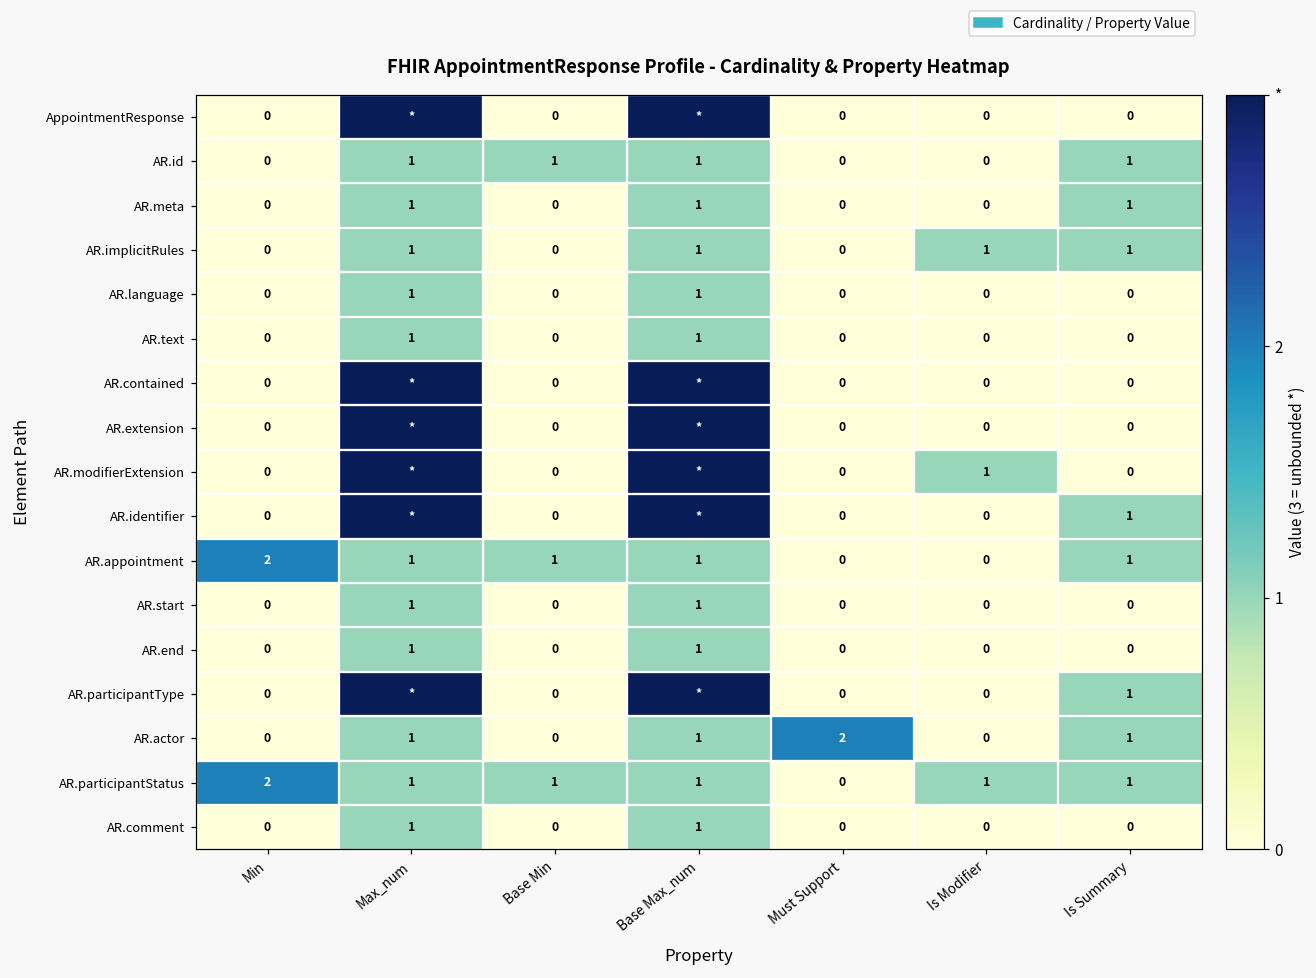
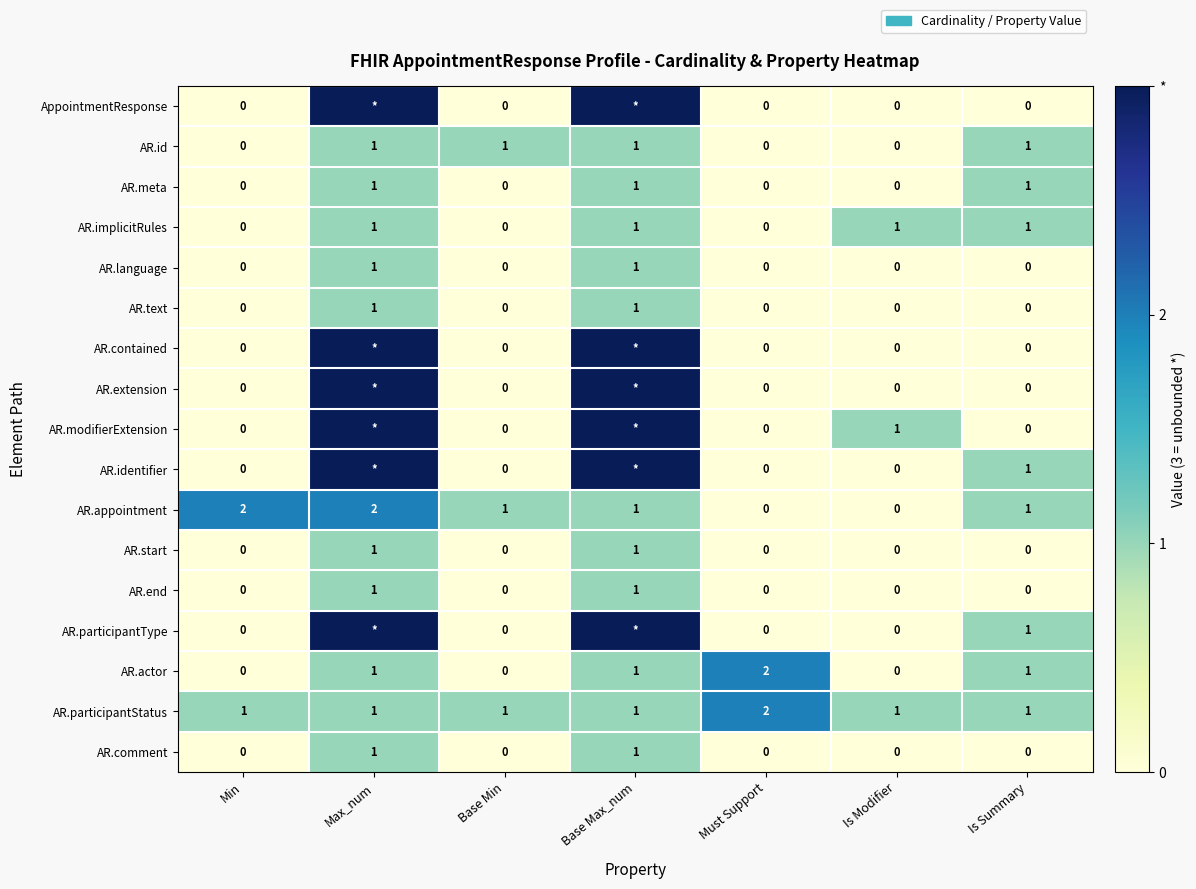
  {
    "AppointmentResponse": {
      "Min": 0,
      "Base Min": 0,
      "Must Support": 0,
      "Is Modifier": 0,
      "Is Summary": 0
    },
    "AR.id": {
      "Min": 0,
      "Max_num": 1,
      "Base Min": 1,
      "Base Max_num": 1,
      "Must Support": 0,
      "Is Modifier": 0,
      "Is Summary": 1
    },
    "AR.meta": {
      "Min": 0,
      "Max_num": 1,
      "Base Min": 0,
      "Base Max_num": 1,
      "Must Support": 0,
      "Is Modifier": 0,
      "Is Summary": 1
    },
    "AR.implicitRules": {
      "Min": 0,
      "Max_num": 1,
      "Base Min": 0,
      "Base Max_num": 1,
      "Must Support": 0,
      "Is Modifier": 1,
      "Is Summary": 1
    },
    "AR.language": {
      "Min": 0,
      "Max_num": 1,
      "Base Min": 0,
      "Base Max_num": 1,
      "Must Support": 0,
      "Is Modifier": 0,
      "Is Summary": 0
    },
    "AR.text": {
      "Min": 0,
      "Max_num": 1,
      "Base Min": 0,
      "Base Max_num": 1,
      "Must Support": 0,
      "Is Modifier": 0,
      "Is Summary": 0
    },
    "AR.contained": {
      "Min": 0,
      "Base Min": 0,
      "Must Support": 0,
      "Is Modifier": 0,
      "Is Summary": 0
    },
    "AR.extension": {
      "Min": 0,
      "Base Min": 0,
      "Must Support": 0,
      "Is Modifier": 0,
      "Is Summary": 0
    },
    "AR.modifierExtension": {
      "Min": 0,
      "Base Min": 0,
      "Must Support": 0,
      "Is Modifier": 1,
      "Is Summary": 0
    },
    "AR.identifier": {
      "Min": 0,
      "Base Min": 0,
      "Must Support": 0,
      "Is Modifier": 0,
      "Is Summary": 1
    },
    "AR.appointment": {
      "Min": 2,
-     "Max_num": 1,
+     "Max_num": 2,
      "Base Min": 1,
      "Base Max_num": 1,
      "Must Support": 0,
      "Is Modifier": 0,
      "Is Summary": 1
    },
    "AR.start": {
      "Min": 0,
      "Max_num": 1,
      "Base Min": 0,
      "Base Max_num": 1,
      "Must Support": 0,
      "Is Modifier": 0,
      "Is Summary": 0
    },
    "AR.end": {
      "Min": 0,
      "Max_num": 1,
      "Base Min": 0,
      "Base Max_num": 1,
      "Must Support": 0,
      "Is Modifier": 0,
      "Is Summary": 0
    },
    "AR.participantType": {
      "Min": 0,
      "Base Min": 0,
      "Must Support": 0,
      "Is Modifier": 0,
      "Is Summary": 1
    },
    "AR.actor": {
      "Min": 0,
      "Max_num": 1,
      "Base Min": 0,
      "Base Max_num": 1,
      "Must Support": 2,
      "Is Modifier": 0,
      "Is Summary": 1
    },
    "AR.participantStatus": {
-     "Min": 2,
+     "Min": 1,
      "Max_num": 1,
      "Base Min": 1,
      "Base Max_num": 1,
-     "Must Support": 0,
+     "Must Support": 2,
      "Is Modifier": 1,
      "Is Summary": 1
    },
    "AR.comment": {
      "Min": 0,
      "Max_num": 1,
      "Base Min": 0,
      "Base Max_num": 1,
      "Must Support": 0,
      "Is Modifier": 0,
      "Is Summary": 0
    }
  }
